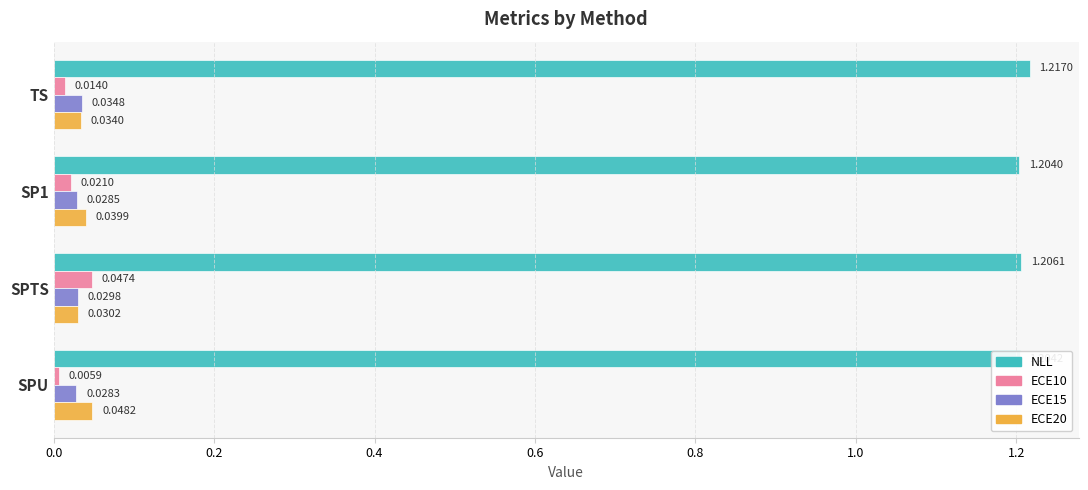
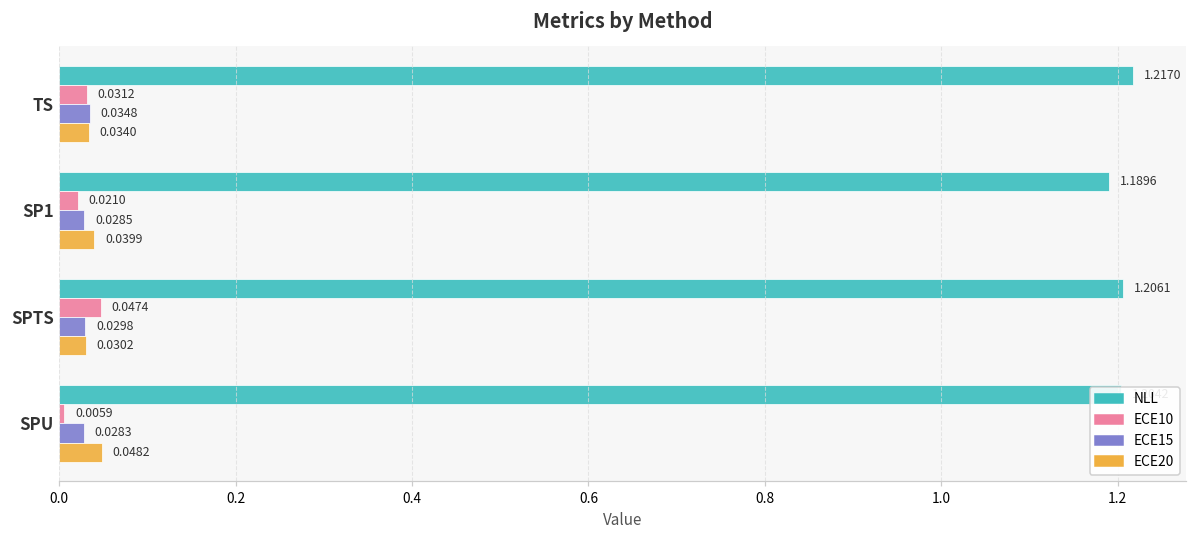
  {
    "NLL": {
      "TS": 1.2170,
-     "SP1": 1.2040,
+     "SP1": 1.1896,
      "SPTS": 1.2061
    },
    "ECE10": {
-     "TS": 0.0140,
+     "TS": 0.0312,
      "SP1": 0.0210,
      "SPTS": 0.0474,
      "SPU": 0.0059
    },
    "ECE15": {
      "TS": 0.0348,
      "SP1": 0.0285,
      "SPTS": 0.0298,
      "SPU": 0.0283
    },
    "ECE20": {
      "TS": 0.0340,
      "SP1": 0.0399,
      "SPTS": 0.0302,
      "SPU": 0.0482
    }
  }
